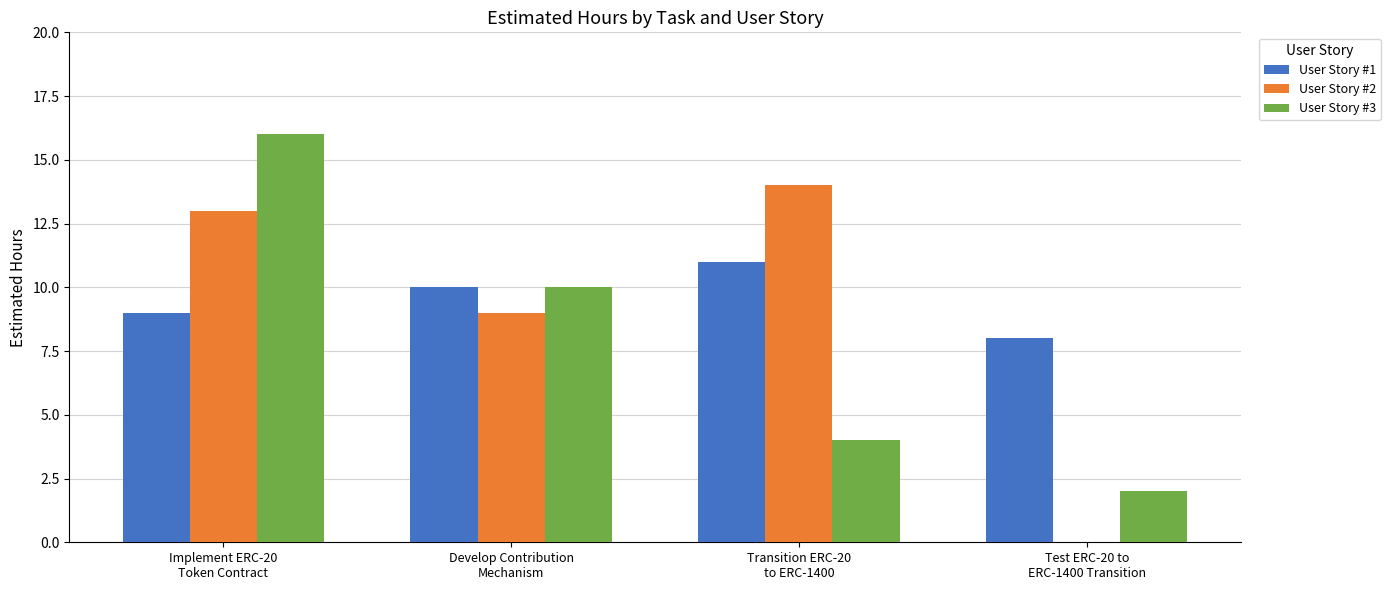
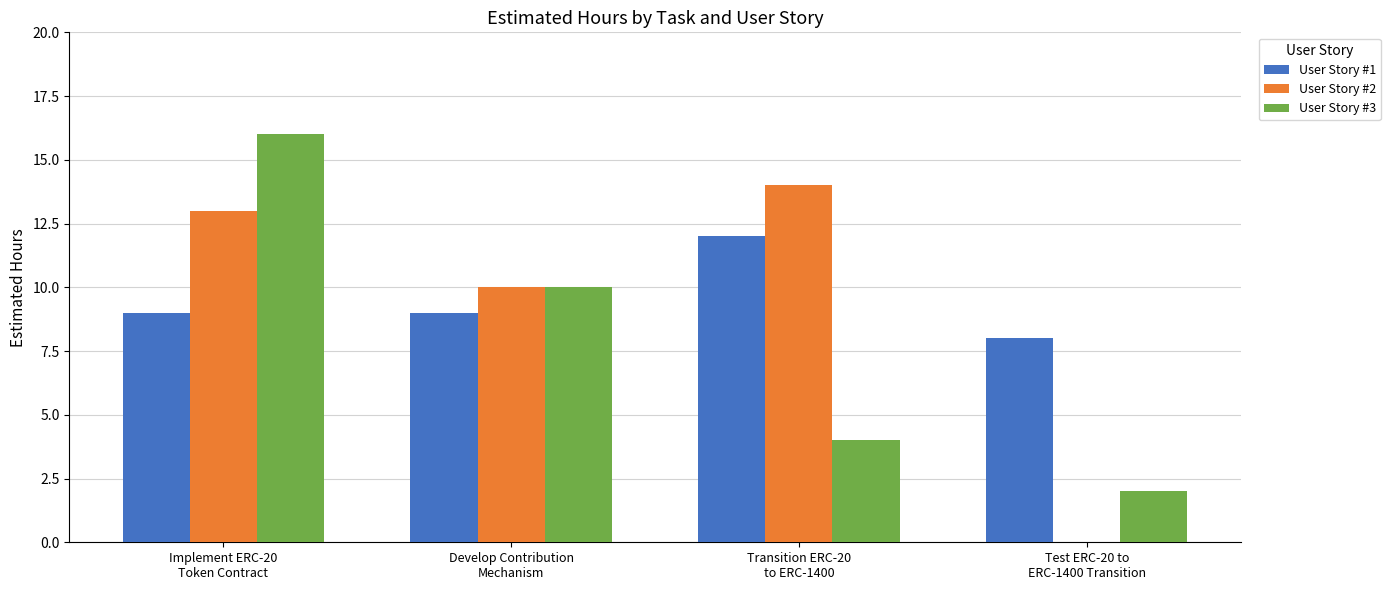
  {
    "User Story #1": {
      "Implement ERC-20 Token Contract": 9,
-     "Develop Contribution Mechanism": 10,
-     "Transition ERC-20 to ERC-1400": 11,
+     "Develop Contribution Mechanism": 9,
+     "Transition ERC-20 to ERC-1400": 12,
      "Test ERC-20 to ERC-1400 Transition": 8
    },
    "User Story #2": {
      "Implement ERC-20 Token Contract": 13,
-     "Develop Contribution Mechanism": 9,
+     "Develop Contribution Mechanism": 10,
      "Transition ERC-20 to ERC-1400": 14,
      "Test ERC-20 to ERC-1400 Transition": 0
    },
    "User Story #3": {
      "Implement ERC-20 Token Contract": 16,
      "Develop Contribution Mechanism": 10,
      "Transition ERC-20 to ERC-1400": 4,
      "Test ERC-20 to ERC-1400 Transition": 2
    }
  }
